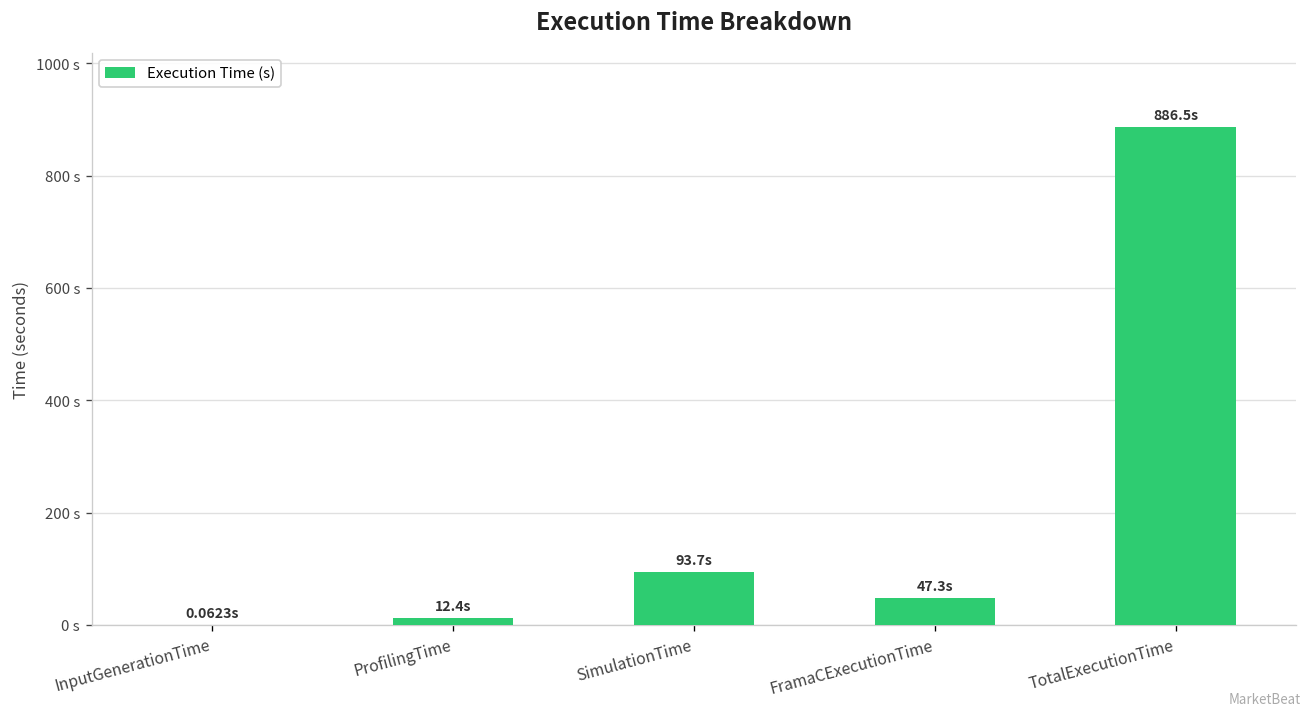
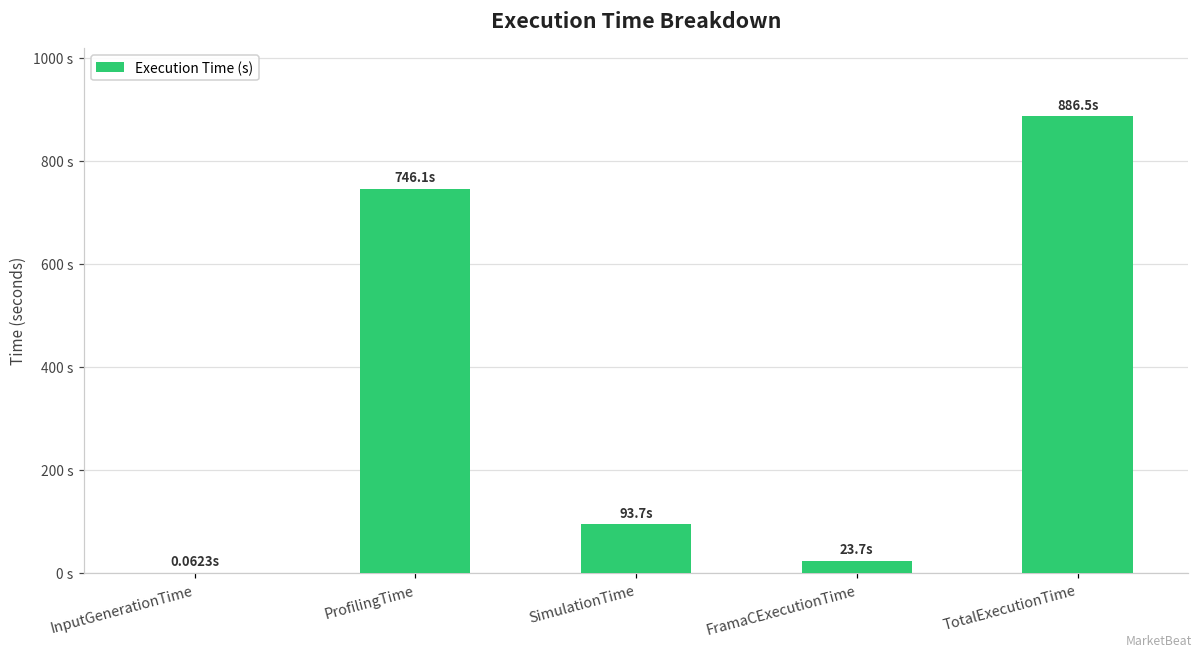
  {
    "InputGenerationTime": "0.0623s",
-   "ProfilingTime": "12.4s",
+   "ProfilingTime": "746.1s",
    "SimulationTime": "93.7s",
-   "FramaCExecutionTime": "47.3s",
+   "FramaCExecutionTime": "23.7s",
    "TotalExecutionTime": "886.5s"
  }
